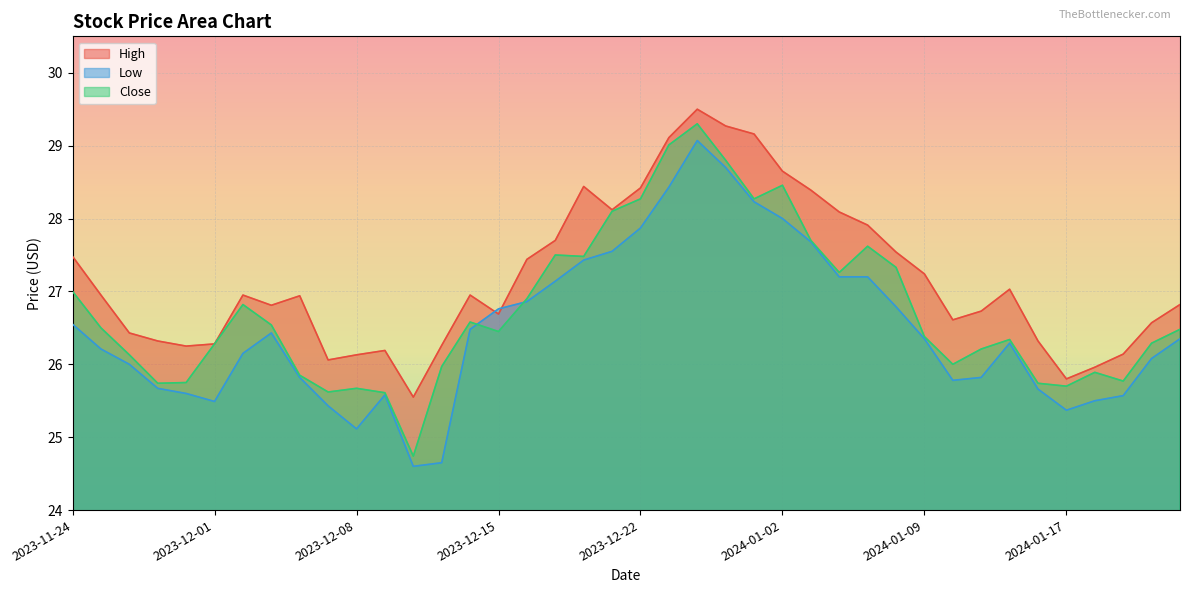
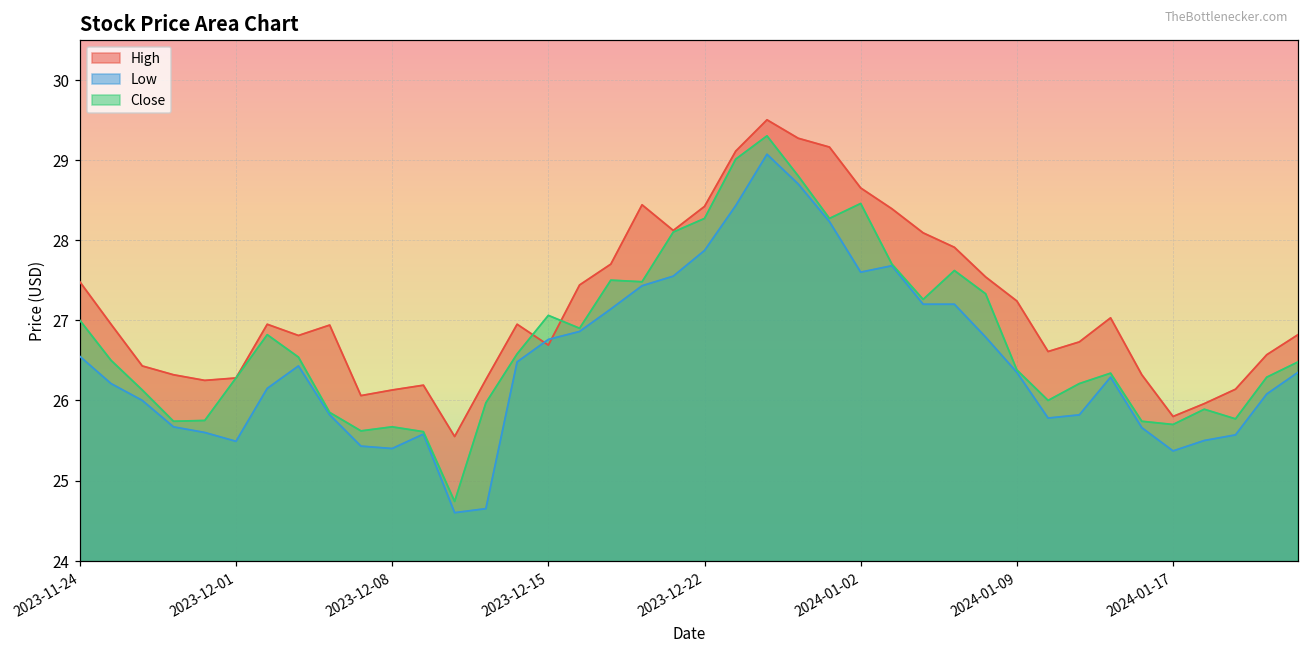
  {
    "High": {
      "2023-11-24": 27.5,
      "2023-12-08": 26.1,
      "2023-12-15": 26.7,
      "2023-12-22": 28.4,
      "2024-01-02": 28.6,
      "2024-01-09": 27.2,
      "2024-01-17": 25.8
    },
    "Low": {
      "2023-11-24": 26.5,
      "2023-12-01": 25.5,
-     "2023-12-08": 25.1,
+     "2023-12-08": 25.4,
      "2023-12-15": 26.8,
      "2023-12-22": 27.9,
-     "2024-01-02": 28.0,
+     "2024-01-02": 27.6,
      "2024-01-17": 25.4
    },
    "Close": {
      "2023-11-24": 27.0,
      "2023-12-08": 25.7,
-     "2023-12-15": 26.5,
+     "2023-12-15": 27.1,
      "2023-12-22": 28.3,
      "2024-01-02": 28.5,
      "2024-01-17": 25.7
    }
  }
